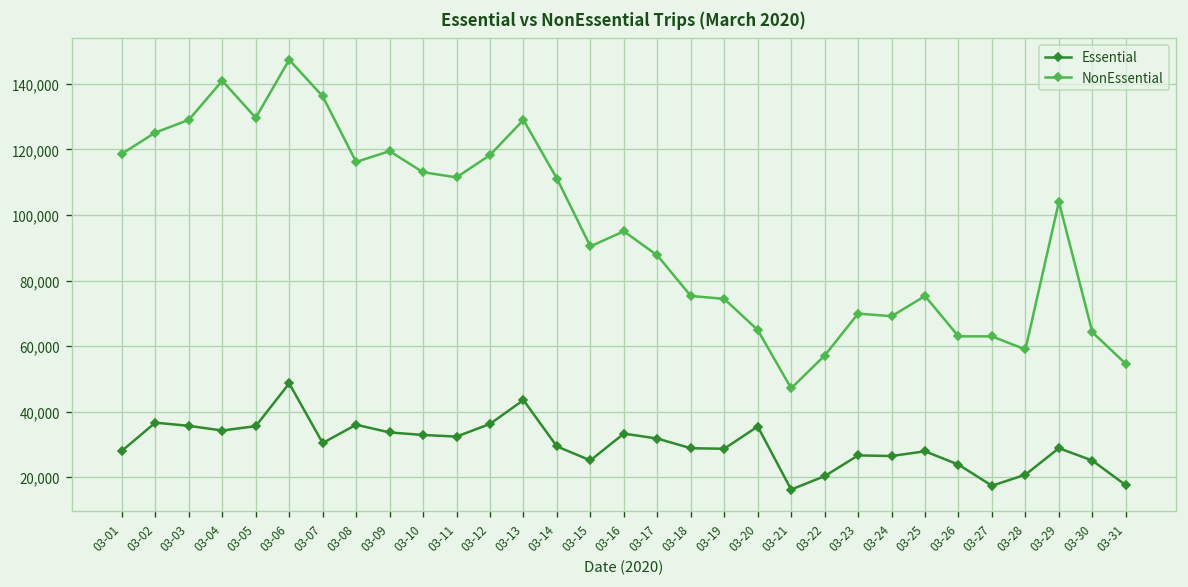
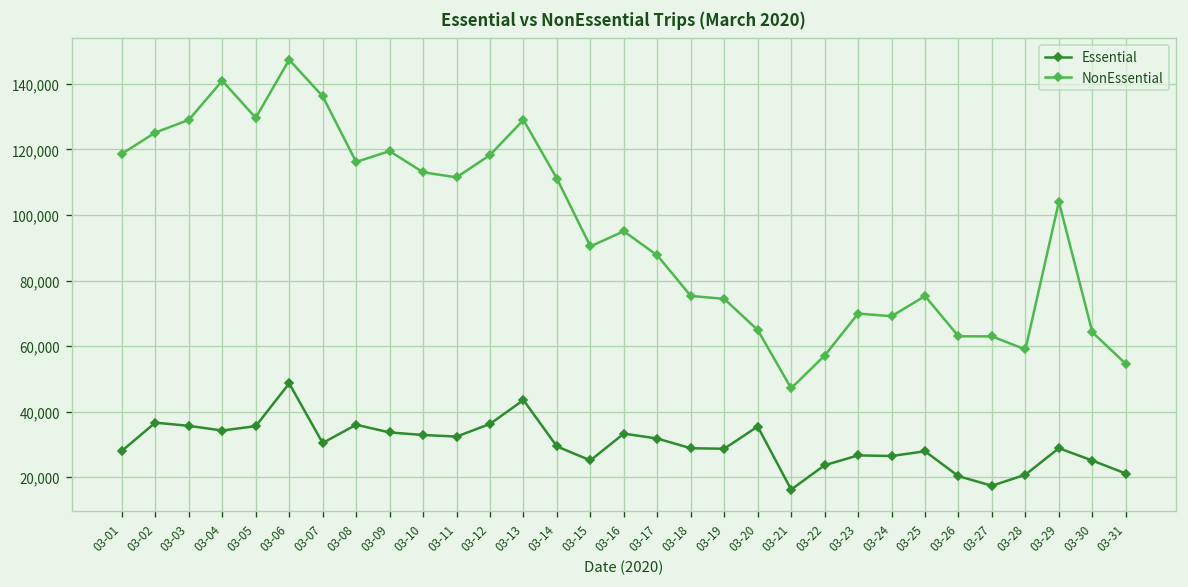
  {
    "Essential": {
      "03-01": "28,000",
      "03-02": "37,000",
      "03-03": "36,000",
      "03-04": "34,000",
      "03-05": "36,000",
      "03-06": "49,000",
      "03-07": "30,000",
      "03-08": "36,000",
      "03-09": "34,000",
      "03-10": "33,000",
      "03-11": "32,000",
      "03-12": "36,000",
      "03-13": "44,000",
      "03-14": "29,000",
      "03-15": "25,000",
      "03-16": "33,000",
      "03-17": "32,000",
      "03-18": "29,000",
      "03-19": "29,000",
      "03-20": "35,000",
      "03-21": "16,000",
-     "03-22": "20,000",
+     "03-22": "24,000",
      "03-23": "27,000",
      "03-24": "26,000",
      "03-25": "28,000",
-     "03-26": "24,000",
+     "03-26": "20,000",
      "03-27": "17,000",
      "03-28": "21,000",
      "03-29": "29,000",
      "03-30": "25,000",
-     "03-31": "18,000"
+     "03-31": "21,000"
    },
    "NonEssential": {
      "03-01": "119,000",
      "03-02": "125,000",
      "03-03": "129,000",
      "03-04": "141,000",
      "03-05": "130,000",
      "03-06": "147,000",
      "03-07": "136,000",
      "03-08": "116,000",
      "03-09": "119,000",
      "03-10": "113,000",
      "03-11": "111,000",
      "03-12": "118,000",
      "03-13": "129,000",
      "03-14": "111,000",
      "03-15": "90,000",
      "03-16": "95,000",
      "03-17": "88,000",
      "03-18": "75,000",
      "03-19": "74,000",
      "03-20": "65,000",
      "03-21": "47,000",
      "03-22": "57,000",
      "03-23": "70,000",
      "03-24": "69,000",
      "03-25": "75,000",
      "03-26": "63,000",
      "03-27": "63,000",
      "03-28": "59,000",
      "03-29": "104,000",
      "03-30": "64,000",
      "03-31": "55,000"
    }
  }
